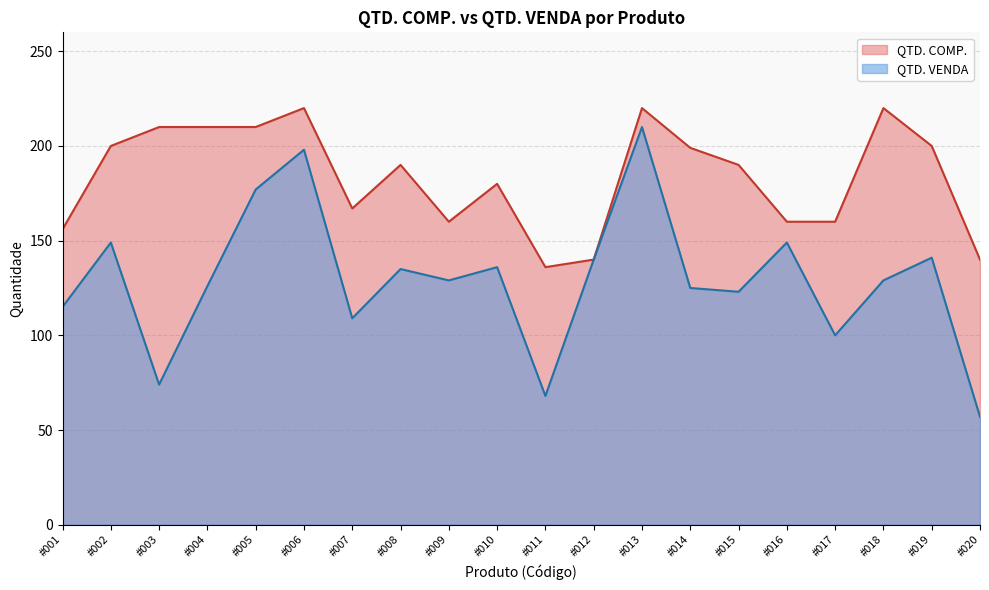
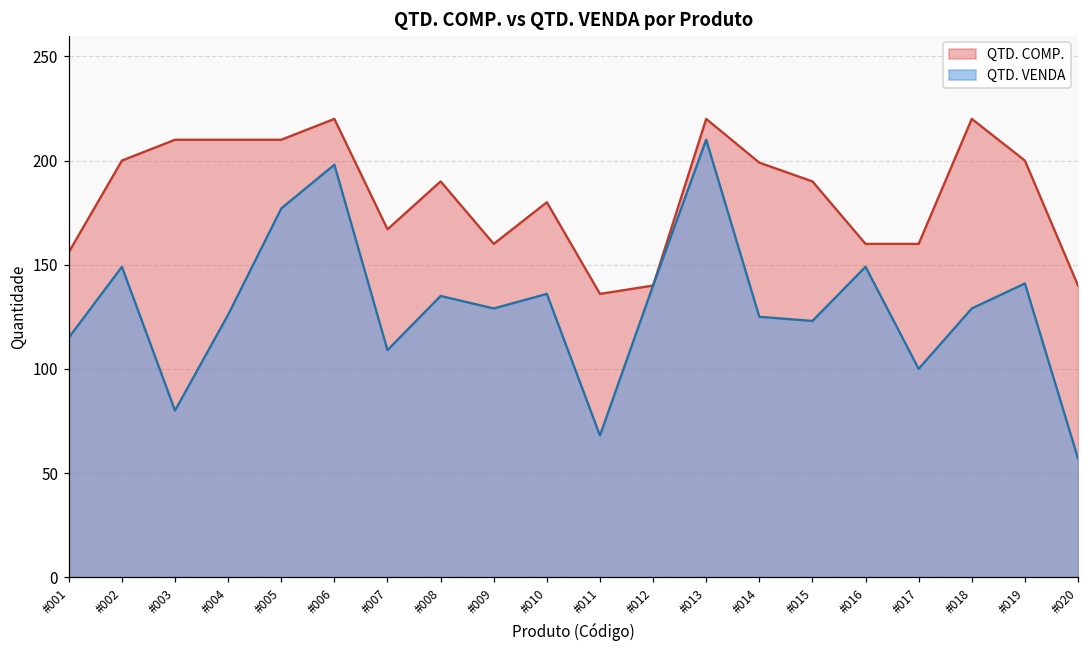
  {
    "QTD. COMP.": {
      "#001": 156,
      "#002": 200,
      "#003": 210,
      "#004": 210,
      "#005": 210,
      "#006": 220,
      "#007": 167,
      "#008": 190,
      "#009": 160,
      "#010": 180,
      "#011": 136,
      "#013": 220,
      "#014": 199,
      "#015": 190,
      "#016": 160,
      "#017": 160,
      "#018": 220,
      "#019": 200,
      "#020": 140
    },
    "QTD. VENDA": {
      "#001": 115,
      "#002": 149,
-     "#003": 74,
+     "#003": 80,
      "#004": 126,
      "#005": 177,
      "#006": 198,
      "#007": 109,
      "#008": 135,
      "#009": 129,
      "#010": 136,
      "#011": 68,
      "#013": 210,
      "#014": 125,
      "#015": 123,
      "#016": 149,
      "#017": 100,
      "#018": 129,
      "#019": 141,
      "#020": 57
    }
  }
